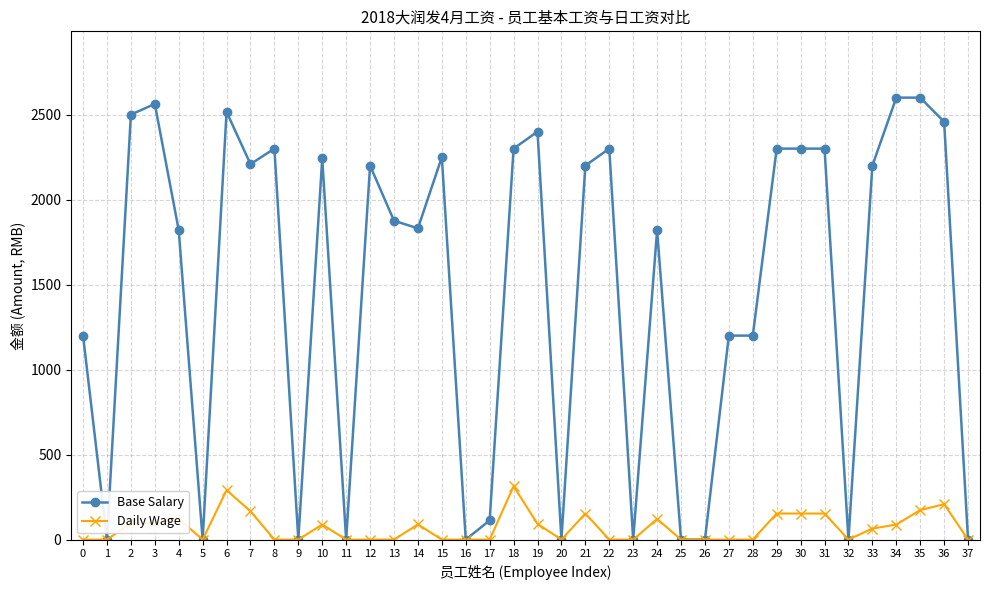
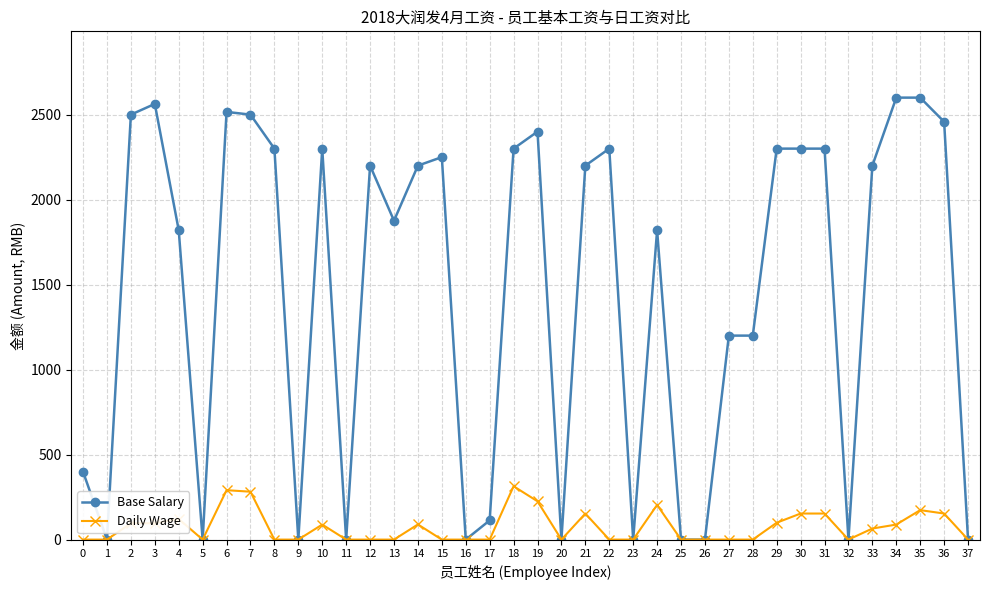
  {
    "Base Salary": {
-     "0": 1200,
+     "0": 400,
      "2": 2500,
      "3": 2560,
      "4": 1820,
      "6": 2520,
-     "7": 2210,
+     "7": 2500,
      "8": 2300,
-     "10": 2240,
+     "10": 2300,
      "12": 2200,
      "13": 1880,
-     "14": 1830,
+     "14": 2200,
      "15": 2250,
      "17": 110,
      "18": 2300,
      "19": 2400,
      "21": 2200,
      "22": 2300,
      "24": 1820,
      "27": 1200,
      "28": 1200,
      "29": 2300,
      "30": 2300,
      "31": 2300,
      "33": 2200,
      "34": 2600,
      "35": 2600,
      "36": 2460
    },
    "Daily Wage": {
      "0": 0,
      "6": 290,
-     "7": 170,
+     "7": 280,
      "8": 0,
      "10": 90,
      "12": 0,
      "13": 0,
      "14": 90,
      "15": 0,
      "17": 0,
      "18": 310,
-     "19": 90,
+     "19": 230,
      "21": 150,
      "22": 0,
-     "24": 120,
+     "24": 200,
      "27": 0,
      "28": 0,
-     "29": 150,
+     "29": 100,
      "30": 150,
      "31": 150,
      "33": 70,
      "34": 90,
      "35": 170,
-     "36": 210
+     "36": 150
    }
  }
